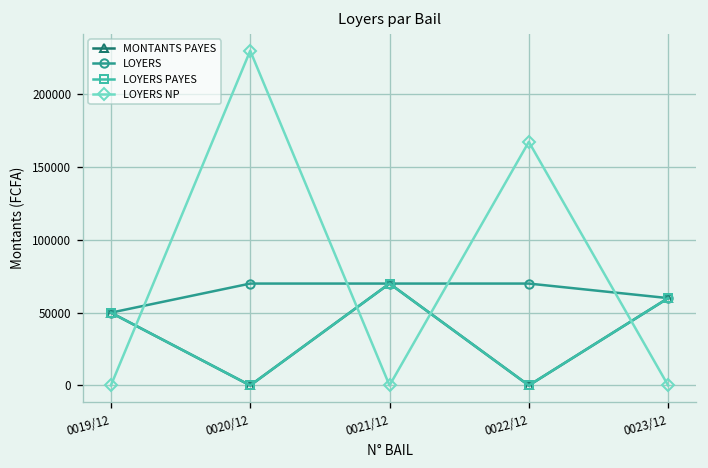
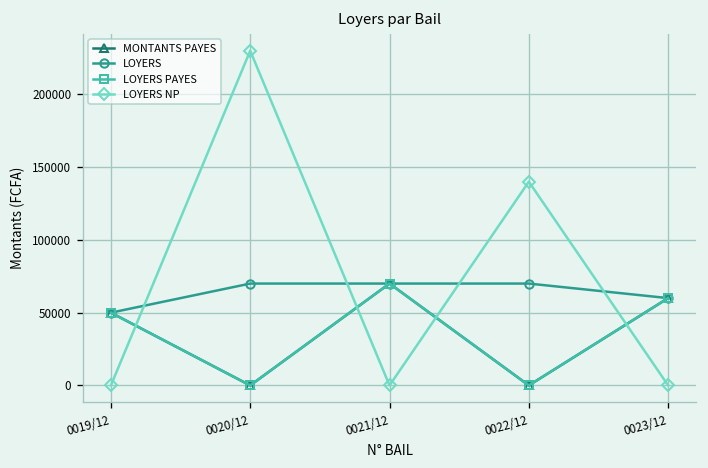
  {
    "LOYERS NP": {
      "0019/12": 0,
      "0020/12": 230000,
      "0021/12": 0,
-     "0022/12": 167000,
+     "0022/12": 140000,
      "0023/12": 0
    }
  }
